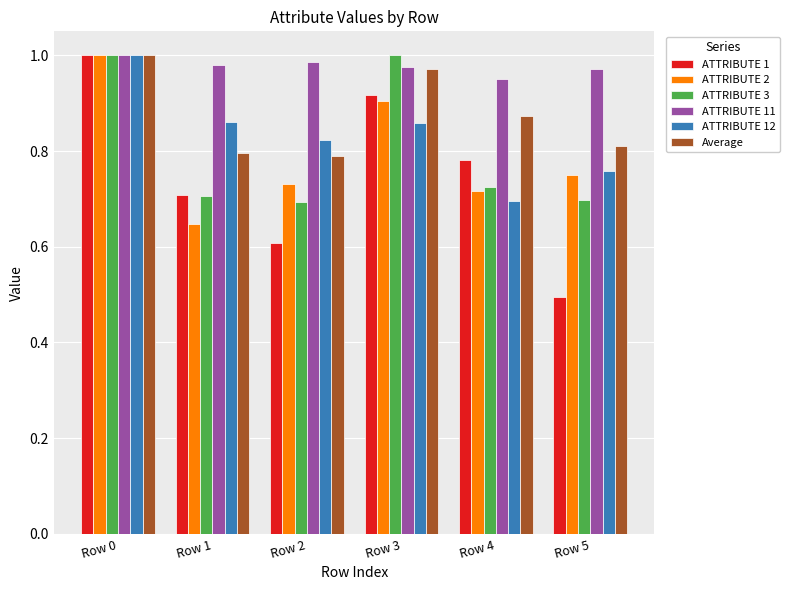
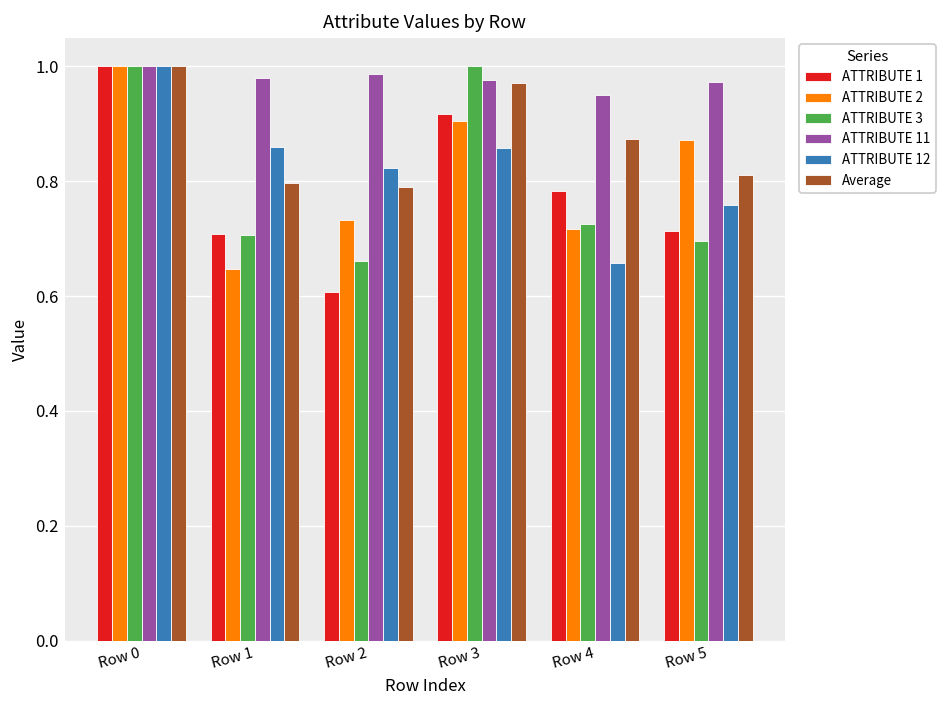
  {
    "ATTRIBUTE 1": {
      "Row 0": 1.00,
      "Row 1": 0.71,
      "Row 2": 0.61,
      "Row 3": 0.92,
      "Row 4": 0.78,
-     "Row 5": 0.50
+     "Row 5": 0.71
    },
    "ATTRIBUTE 2": {
      "Row 0": 1.00,
      "Row 1": 0.65,
      "Row 2": 0.73,
      "Row 3": 0.91,
      "Row 4": 0.72,
-     "Row 5": 0.75
+     "Row 5": 0.87
    },
    "ATTRIBUTE 3": {
      "Row 0": 1.00,
      "Row 1": 0.71,
-     "Row 2": 0.69,
+     "Row 2": 0.66,
      "Row 3": 1.00,
      "Row 4": 0.73,
      "Row 5": 0.70
    },
    "ATTRIBUTE 11": {
      "Row 0": 1.00,
      "Row 1": 0.98,
      "Row 2": 0.99,
      "Row 3": 0.98,
      "Row 4": 0.95,
      "Row 5": 0.97
    },
    "ATTRIBUTE 12": {
      "Row 0": 1.00,
      "Row 1": 0.86,
      "Row 2": 0.82,
      "Row 3": 0.86,
-     "Row 4": 0.70,
+     "Row 4": 0.66,
      "Row 5": 0.76
    },
    "Average": {
      "Row 0": 1.00,
      "Row 1": 0.80,
      "Row 2": 0.79,
      "Row 3": 0.97,
      "Row 4": 0.87,
      "Row 5": 0.81
    }
  }
